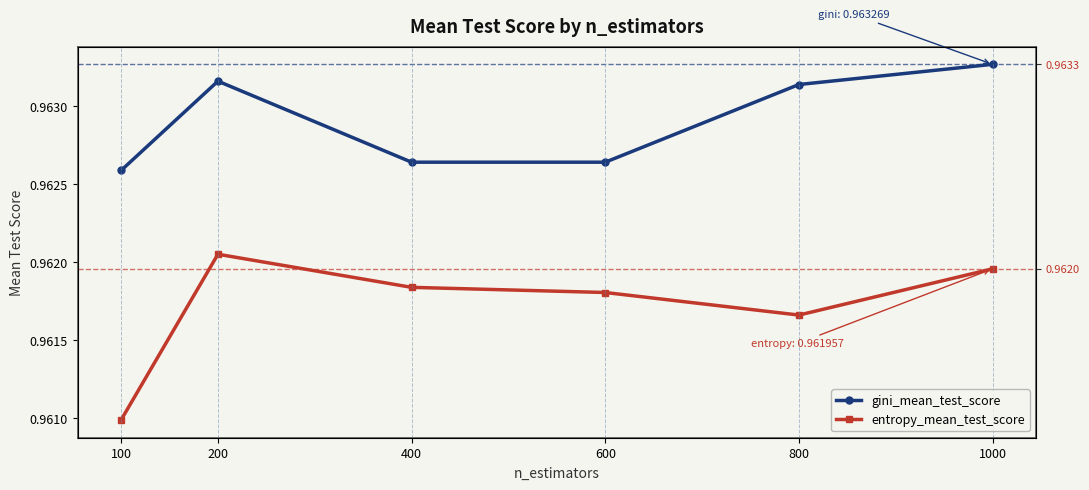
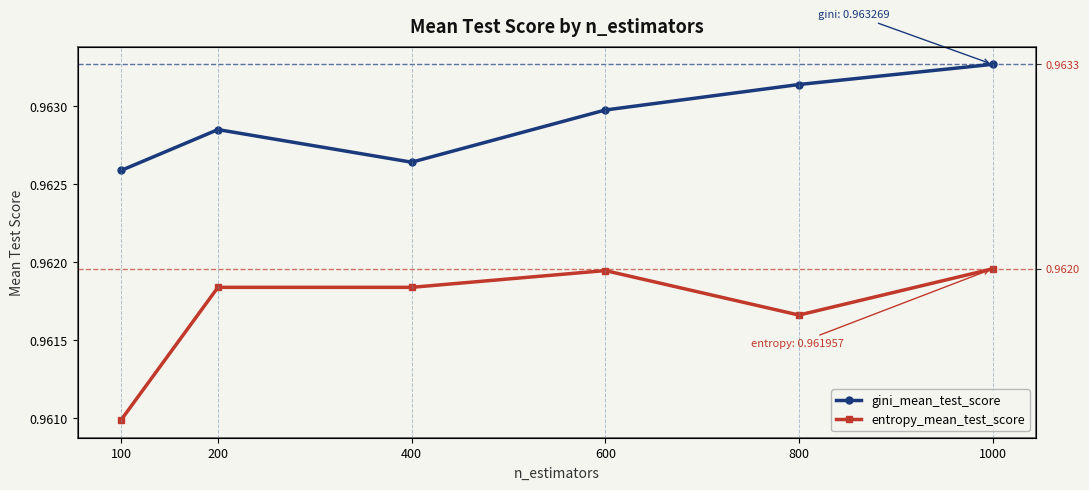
  {
    "gini_mean_test_score": {
      "100": 0.96259,
-     "200": 0.96316,
+     "200": 0.96285,
      "400": 0.96264,
-     "600": 0.96264,
+     "600": 0.96298,
      "800": 0.96314
    },
    "entropy_mean_test_score": {
      "100": 0.96099,
-     "200": 0.96205,
+     "200": 0.96184,
      "400": 0.96184,
-     "600": 0.96181,
+     "600": 0.96195,
      "1000": 0.96196
    }
  }
